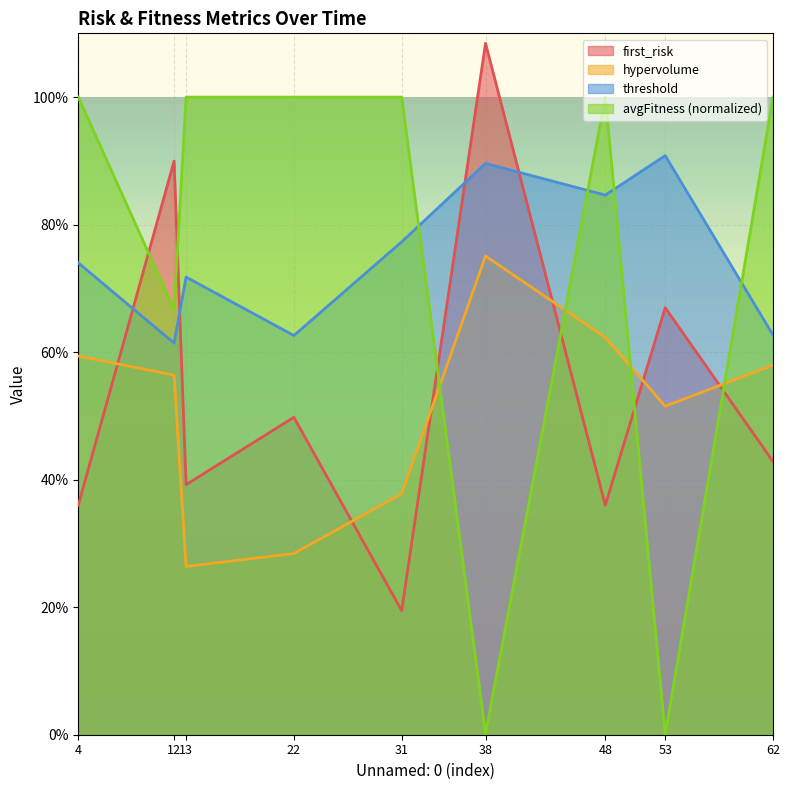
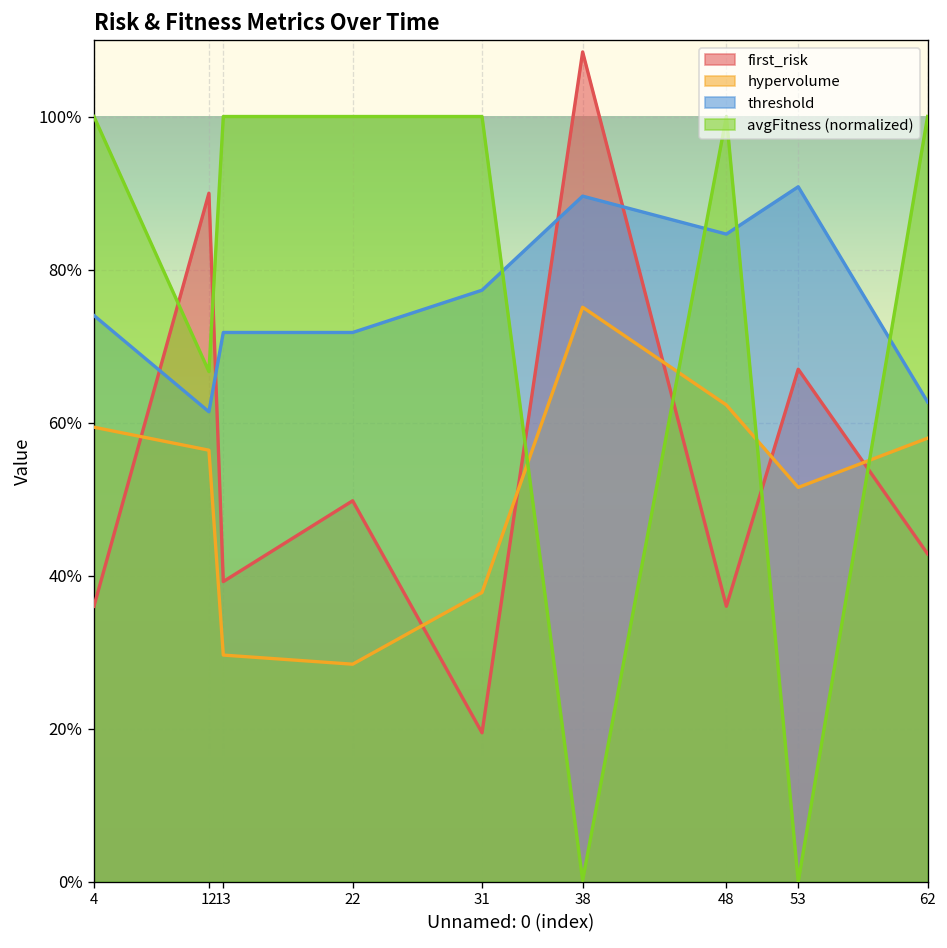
  {
    "first_risk": {
      "4": "36%",
      "12": "90%",
      "13": "39%",
      "22": "50%",
      "31": "19%",
      "38": "108%",
      "48": "36%",
      "53": "67%",
      "62": "43%"
    },
    "hypervolume": {
      "4": "59%",
      "12": "56%",
-     "13": "26%",
+     "13": "30%",
      "22": "28%",
      "31": "38%",
      "38": "75%",
      "48": "62%",
      "53": "52%",
      "62": "58%"
    },
    "threshold": {
      "4": "74%",
      "12": "61%",
      "13": "72%",
-     "22": "63%",
+     "22": "72%",
      "31": "77%",
      "38": "90%",
      "48": "85%",
      "53": "91%",
      "62": "63%"
    },
    "avgFitness (normalized)": {
      "4": "100%",
      "12": "67%",
      "13": "100%",
      "22": "100%",
      "31": "100%",
      "38": "0%",
      "53": "0%",
      "62": "100%"
    }
  }
